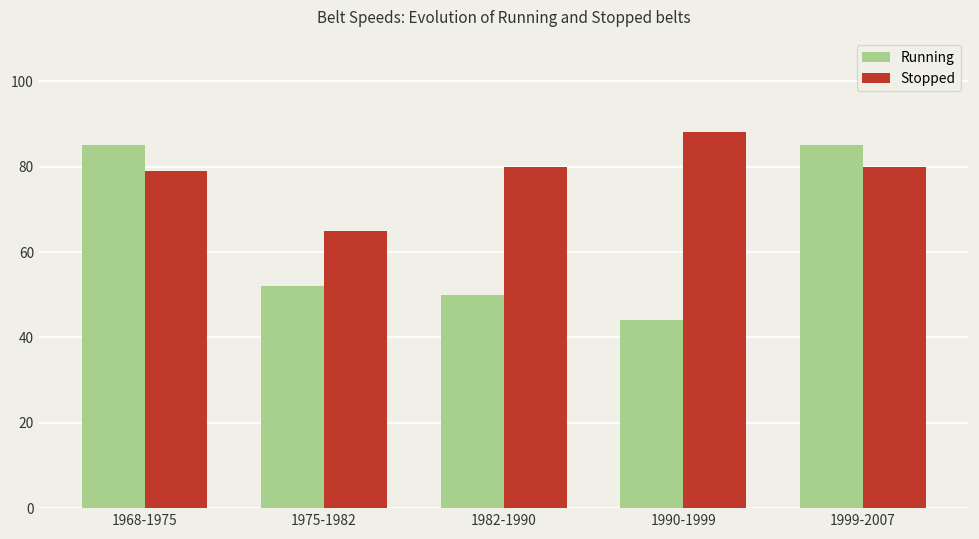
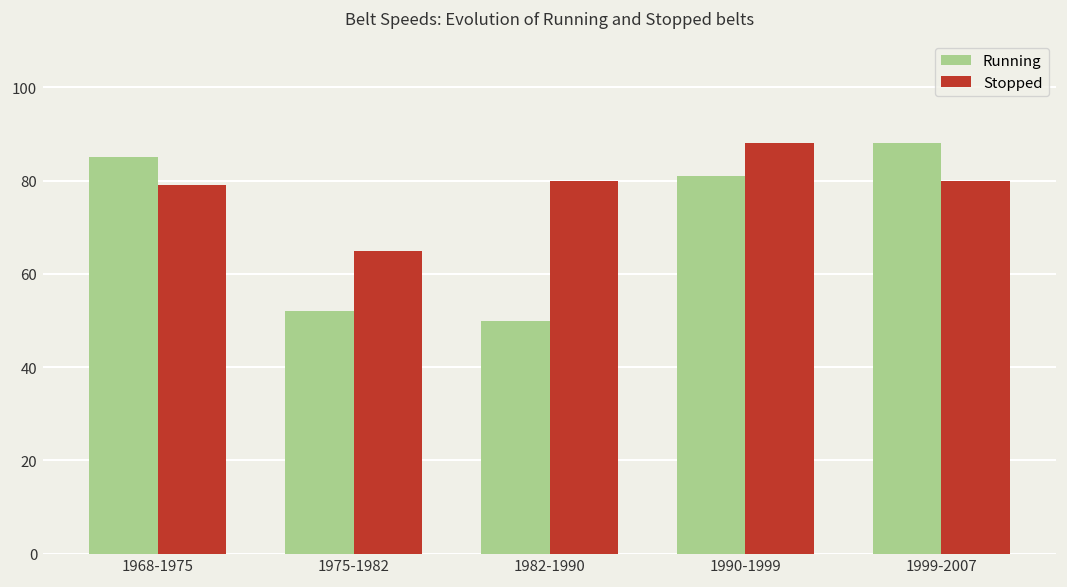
  {
    "Running": {
      "1968-1975": 85,
      "1975-1982": 52,
      "1982-1990": 50,
-     "1990-1999": 44,
-     "1999-2007": 85
+     "1990-1999": 81,
+     "1999-2007": 88
    },
    "Stopped": {
      "1968-1975": 79,
      "1975-1982": 65,
      "1982-1990": 80,
      "1990-1999": 88,
      "1999-2007": 80
    }
  }
